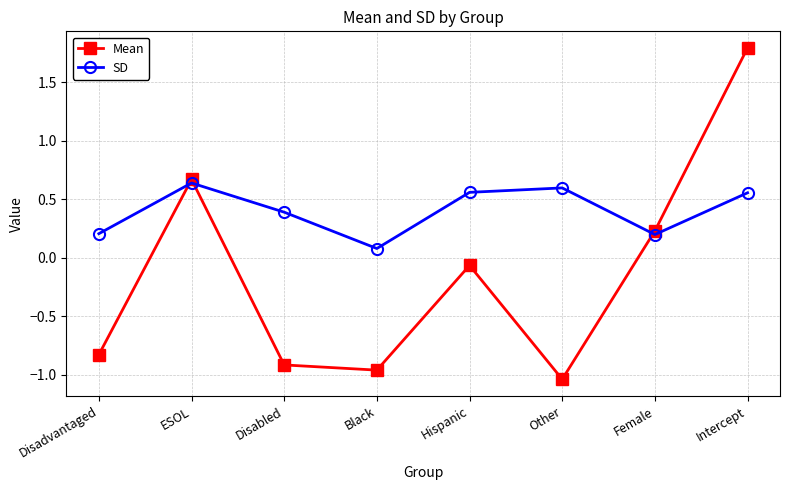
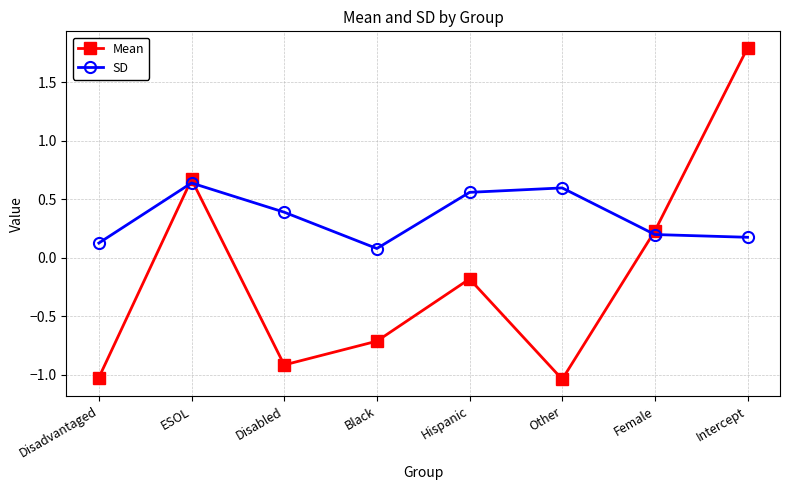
  {
    "Mean": {
-     "Disadvantaged": -0.83,
+     "Disadvantaged": -1.02,
      "ESOL": 0.67,
      "Disabled": -0.91,
-     "Black": -0.96,
-     "Hispanic": -0.06,
+     "Black": -0.71,
+     "Hispanic": -0.18,
      "Other": -1.04,
      "Female": 0.23,
      "Intercept": 1.79
    },
    "SD": {
-     "Disadvantaged": 0.21,
+     "Disadvantaged": 0.13,
      "ESOL": 0.64,
      "Disabled": 0.39,
      "Black": 0.08,
      "Hispanic": 0.56,
      "Other": 0.60,
      "Female": 0.20,
-     "Intercept": 0.56
+     "Intercept": 0.18
    }
  }
